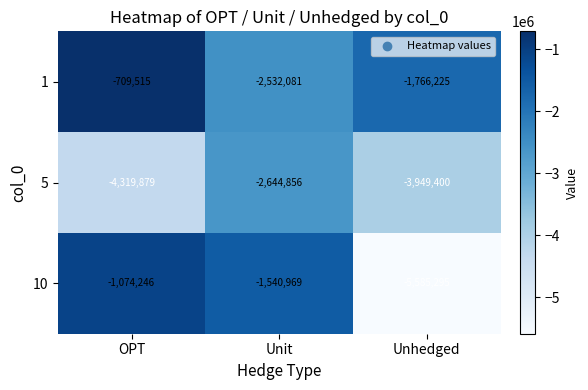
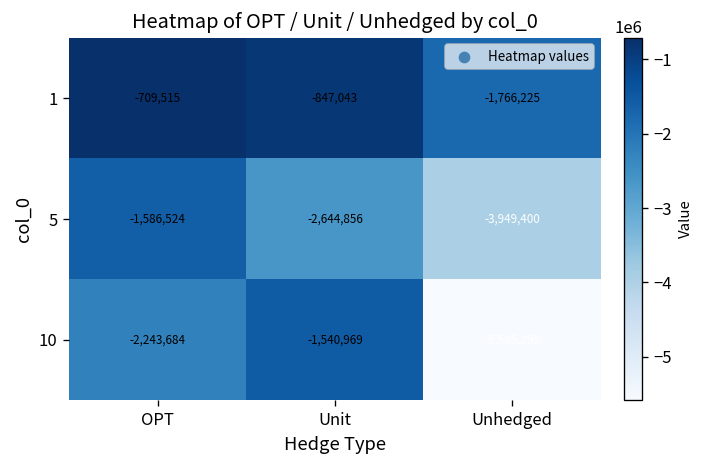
  {
    "1": {
      "OPT": "-709,515",
-     "Unit": "-2,532,081",
+     "Unit": "-847,043",
      "Unhedged": "-1,766,225"
    },
    "5": {
-     "OPT": "-4,319,879",
+     "OPT": "-1,586,524",
      "Unit": "-2,644,856",
      "Unhedged": "-3,949,400"
    },
    "10": {
-     "OPT": "-1,074,246",
+     "OPT": "-2,243,684",
      "Unit": "-1,540,969"
    }
  }
